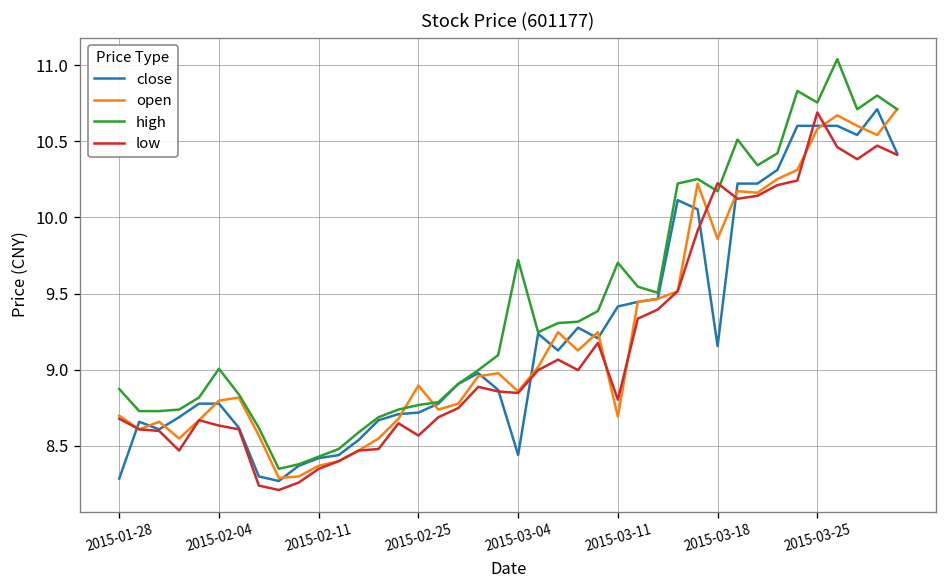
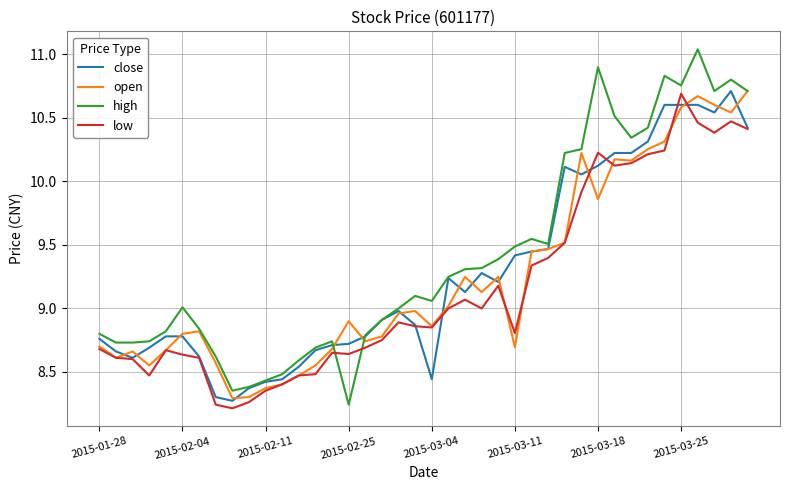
  {
    "close": {
-     "2015-01-28": 8.29,
+     "2015-01-28": 8.76,
      "2015-02-04": 8.78,
      "2015-02-25": 8.72,
      "2015-03-04": 8.44,
      "2015-03-11": 9.42,
-     "2015-03-18": 9.16
+     "2015-03-18": 10.12
    },
    "open": {
      "2015-02-04": 8.80,
      "2015-02-11": 8.37,
      "2015-02-25": 8.90,
      "2015-03-11": 8.69,
      "2015-03-18": 9.86
    },
    "high": {
-     "2015-01-28": 8.87,
+     "2015-01-28": 8.80,
      "2015-02-04": 9.01,
-     "2015-02-25": 8.77,
-     "2015-03-04": 9.72,
-     "2015-03-11": 9.70,
-     "2015-03-18": 10.17,
+     "2015-02-25": 8.24,
+     "2015-03-04": 9.06,
+     "2015-03-11": 9.49,
+     "2015-03-18": 10.90,
      "2015-03-25": 10.75
    },
    "low": {
      "2015-02-04": 8.63,
      "2015-02-11": 8.35,
-     "2015-02-25": 8.57,
+     "2015-02-25": 8.64,
      "2015-03-11": 8.80,
      "2015-03-18": 10.22,
      "2015-03-25": 10.69
    }
  }
